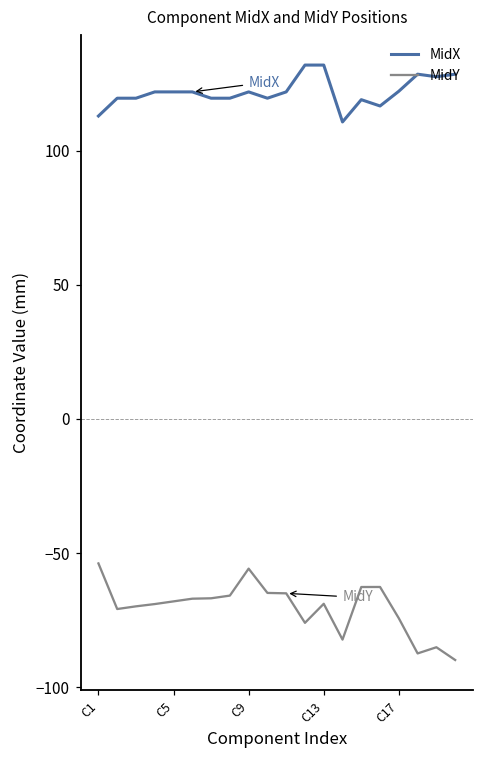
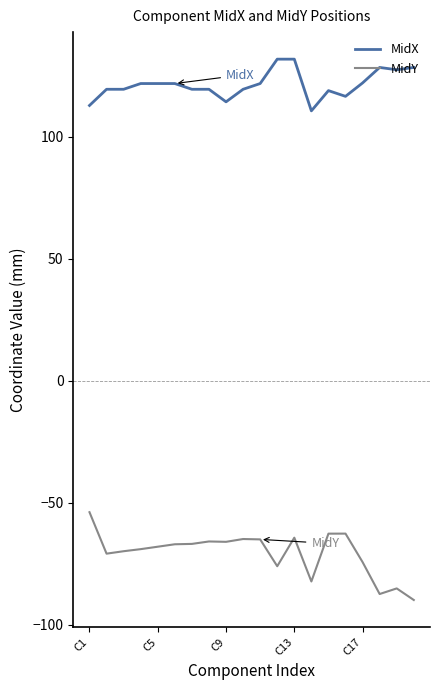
  {
    "MidX": {
      "C1": 113,
      "C5": 122,
-     "C9": 122,
+     "C9": 114,
      "C13": 132,
      "C17": 122
    },
    "MidY": {
      "C1": -54,
      "C5": -68,
-     "C9": -56,
-     "C13": -69,
+     "C9": -66,
+     "C13": -64,
      "C17": -74
    }
  }
